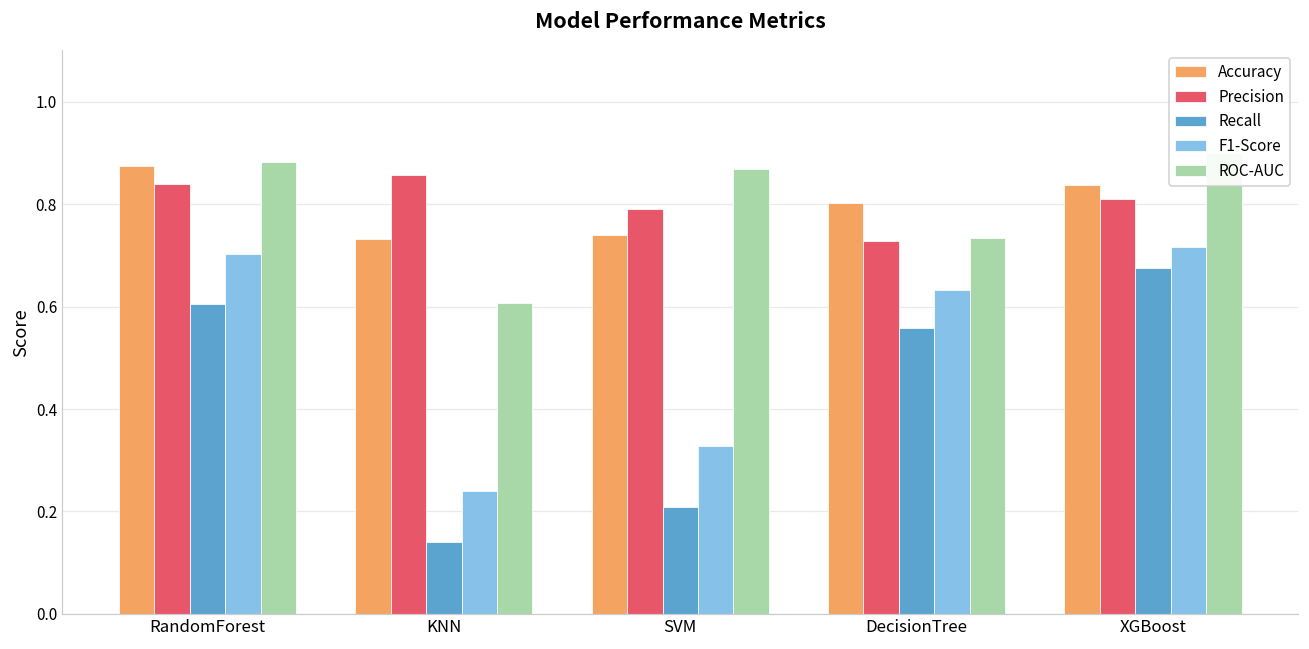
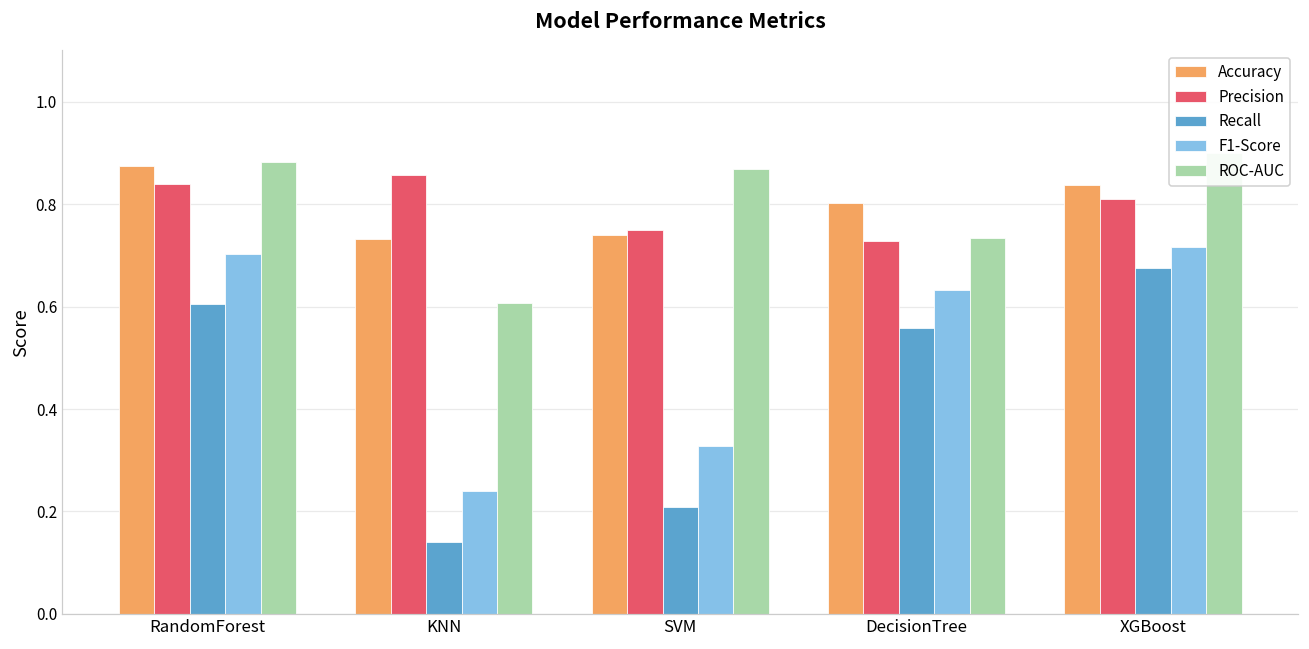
  {
    "Accuracy": {
      "RandomForest": 0.87,
      "KNN": 0.73,
      "SVM": 0.74,
      "DecisionTree": 0.80,
      "XGBoost": 0.84
    },
    "Precision": {
      "RandomForest": 0.84,
      "KNN": 0.86,
-     "SVM": 0.79,
+     "SVM": 0.75,
      "DecisionTree": 0.73,
      "XGBoost": 0.81
    },
    "ROC-AUC": {
      "RandomForest": 0.88,
      "KNN": 0.61,
      "SVM": 0.87,
      "DecisionTree": 0.73
    }
  }
